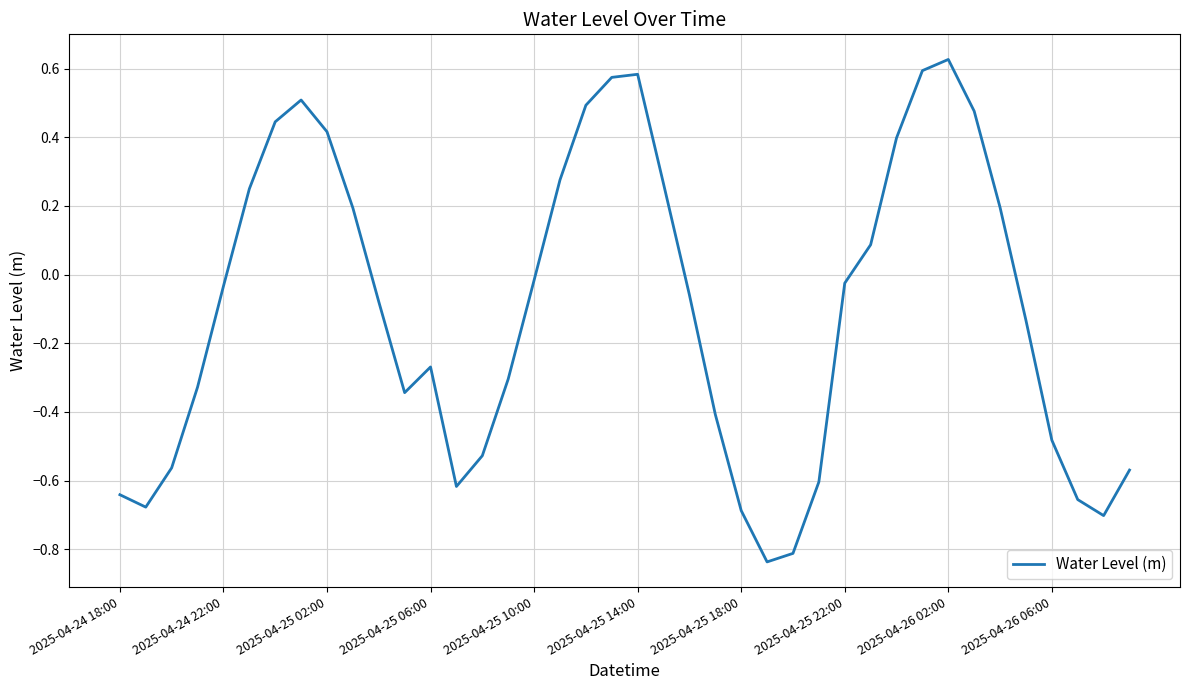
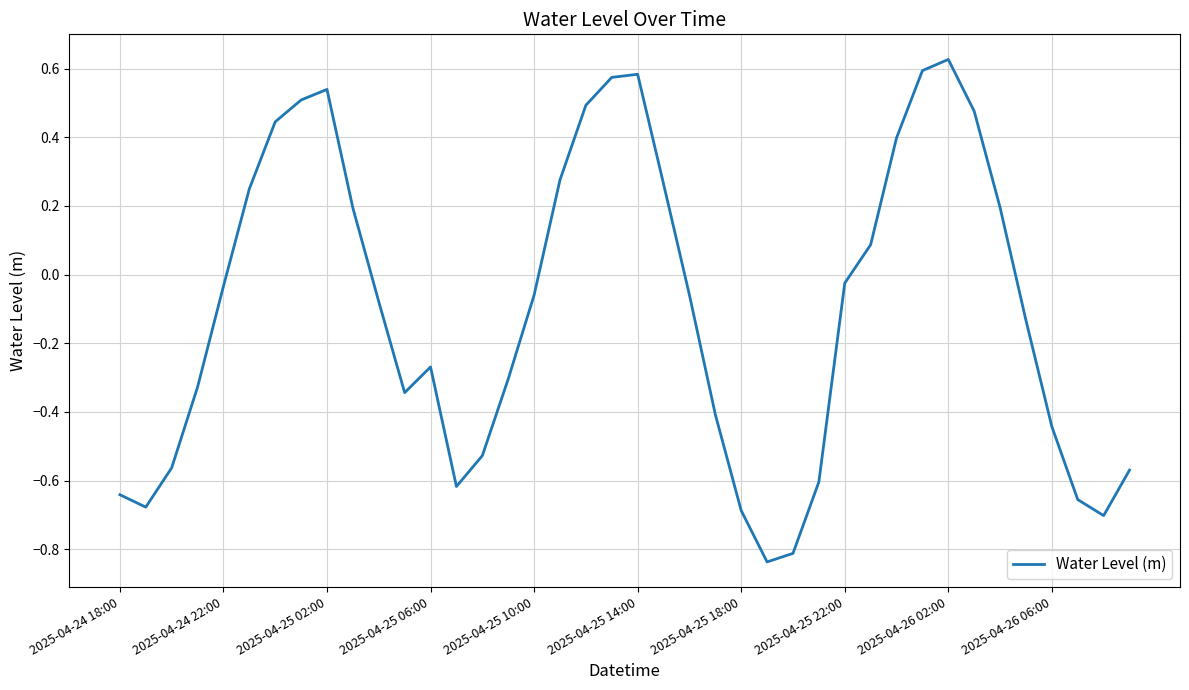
  {
    "2025-04-24 18:00": -0.64,
    "2025-04-24 22:00": -0.03,
-   "2025-04-25 02:00": 0.42,
+   "2025-04-25 02:00": 0.54,
    "2025-04-25 06:00": -0.27,
-   "2025-04-25 10:00": -0.02,
+   "2025-04-25 10:00": -0.06,
    "2025-04-25 14:00": 0.58,
    "2025-04-25 18:00": -0.69,
    "2025-04-25 22:00": -0.03,
    "2025-04-26 02:00": 0.63,
-   "2025-04-26 06:00": -0.48
+   "2025-04-26 06:00": -0.44
  }
